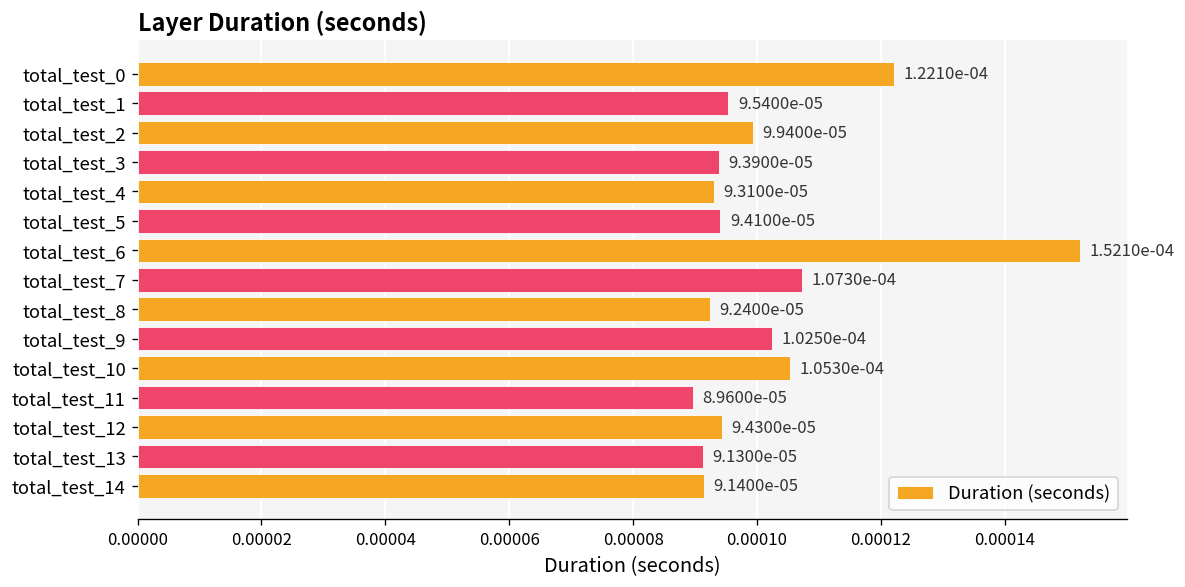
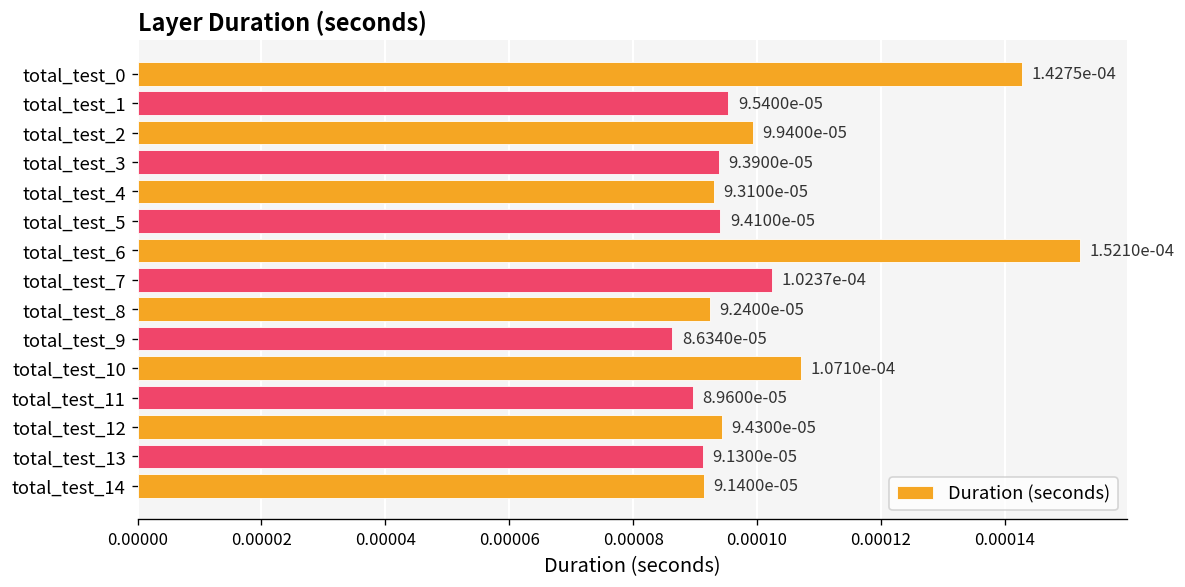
  {
-   "total_test_0": "1.2210e-04",
+   "total_test_0": "1.4275e-04",
    "total_test_1": "9.5400e-05",
    "total_test_2": "9.9400e-05",
    "total_test_3": "9.3900e-05",
    "total_test_4": "9.3100e-05",
    "total_test_5": "9.4100e-05",
    "total_test_6": "1.5210e-04",
-   "total_test_7": "1.0730e-04",
+   "total_test_7": "1.0237e-04",
    "total_test_8": "9.2400e-05",
-   "total_test_9": "1.0250e-04",
-   "total_test_10": "1.0530e-04",
+   "total_test_9": "8.6340e-05",
+   "total_test_10": "1.0710e-04",
    "total_test_11": "8.9600e-05",
    "total_test_12": "9.4300e-05",
    "total_test_13": "9.1300e-05",
    "total_test_14": "9.1400e-05"
  }
